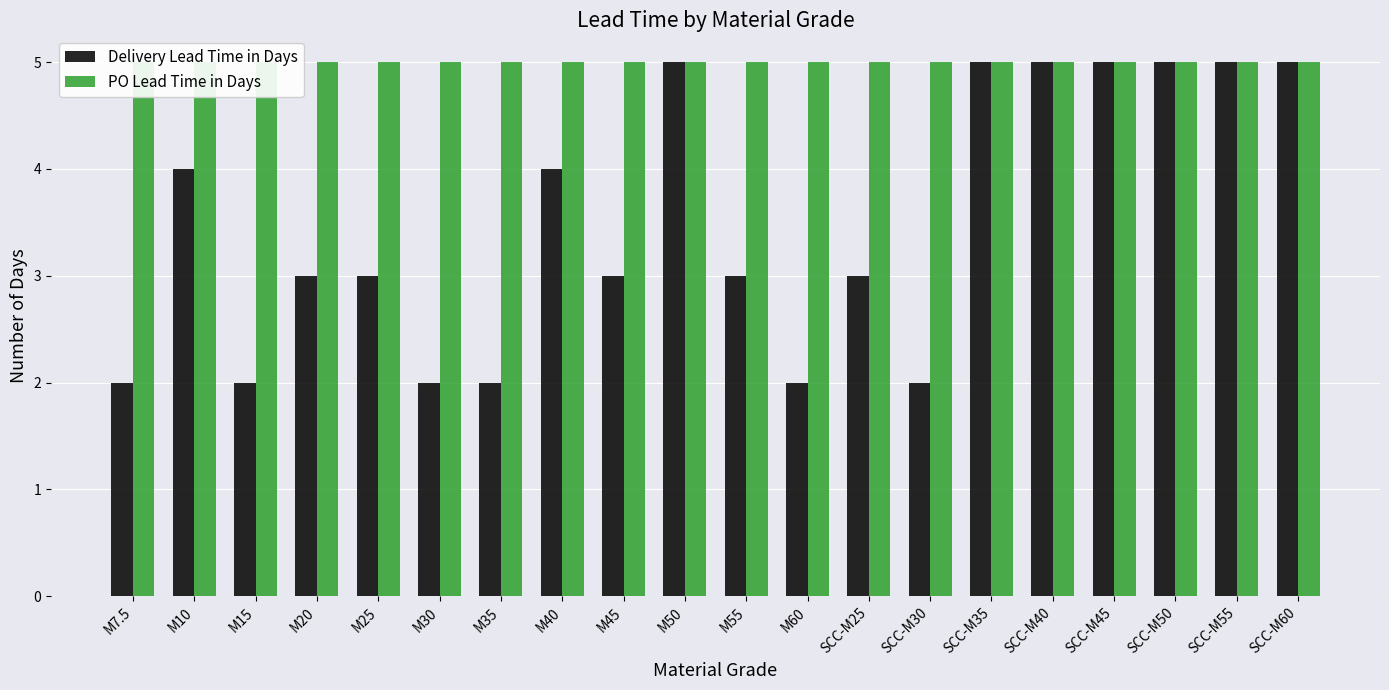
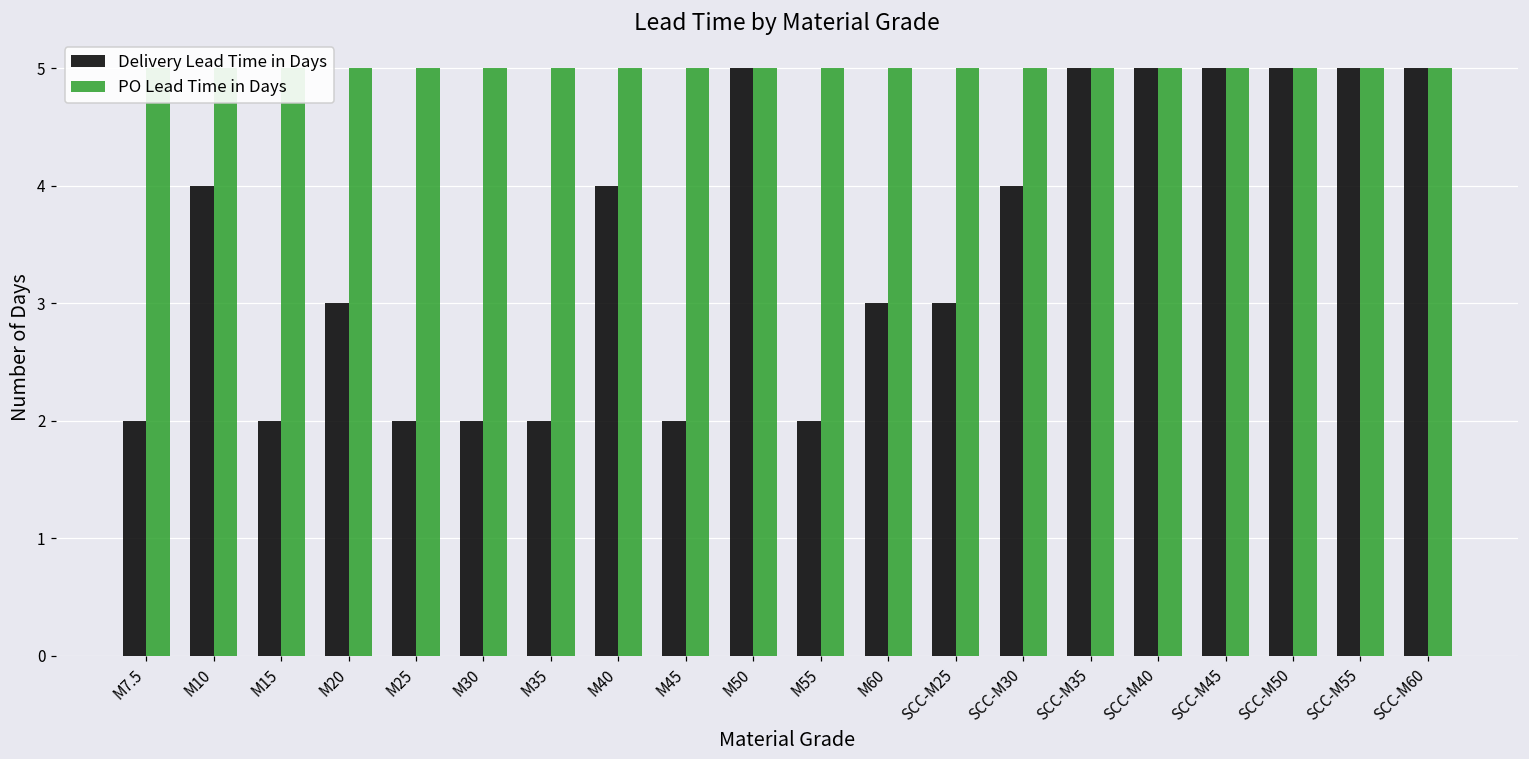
  {
    "Delivery Lead Time in Days": {
      "M7.5": 2,
      "M10": 4,
      "M15": 2,
      "M20": 3,
-     "M25": 3,
+     "M25": 2,
      "M30": 2,
      "M35": 2,
      "M40": 4,
-     "M45": 3,
+     "M45": 2,
      "M50": 5,
-     "M55": 3,
-     "M60": 2,
+     "M55": 2,
+     "M60": 3,
      "SCC-M25": 3,
-     "SCC-M30": 2,
+     "SCC-M30": 4,
      "SCC-M35": 5,
      "SCC-M40": 5,
      "SCC-M45": 5,
      "SCC-M50": 5,
      "SCC-M55": 5,
      "SCC-M60": 5
    },
    "PO Lead Time in Days": {
      "M20": 5,
      "M25": 5,
      "M30": 5,
      "M35": 5,
      "M40": 5,
      "M45": 5,
      "M50": 5,
      "M55": 5,
      "M60": 5,
      "SCC-M25": 5,
      "SCC-M30": 5,
      "SCC-M35": 5,
      "SCC-M40": 5,
      "SCC-M45": 5,
      "SCC-M50": 5,
      "SCC-M55": 5,
      "SCC-M60": 5
    }
  }
